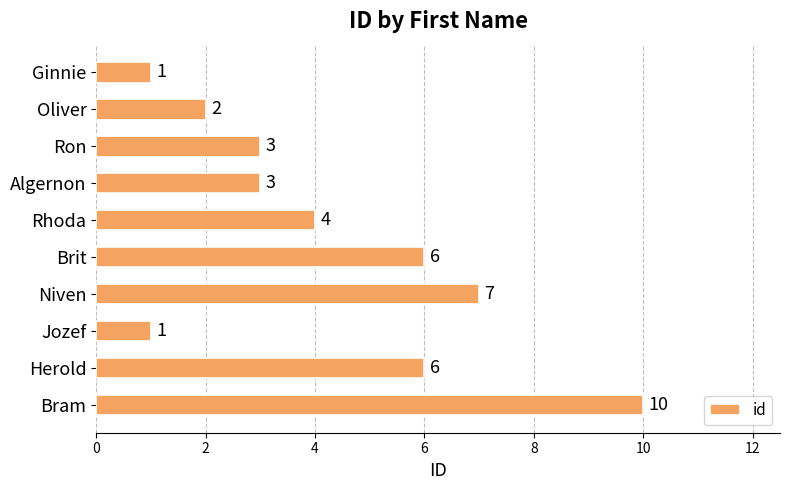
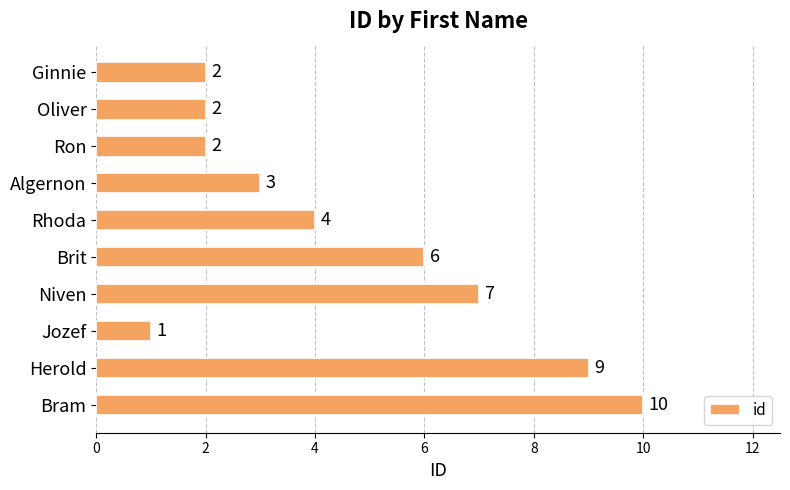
  {
-   "Ginnie": 1,
+   "Ginnie": 2,
    "Oliver": 2,
-   "Ron": 3,
+   "Ron": 2,
    "Algernon": 3,
    "Rhoda": 4,
    "Brit": 6,
    "Niven": 7,
    "Jozef": 1,
-   "Herold": 6,
+   "Herold": 9,
    "Bram": 10
  }
